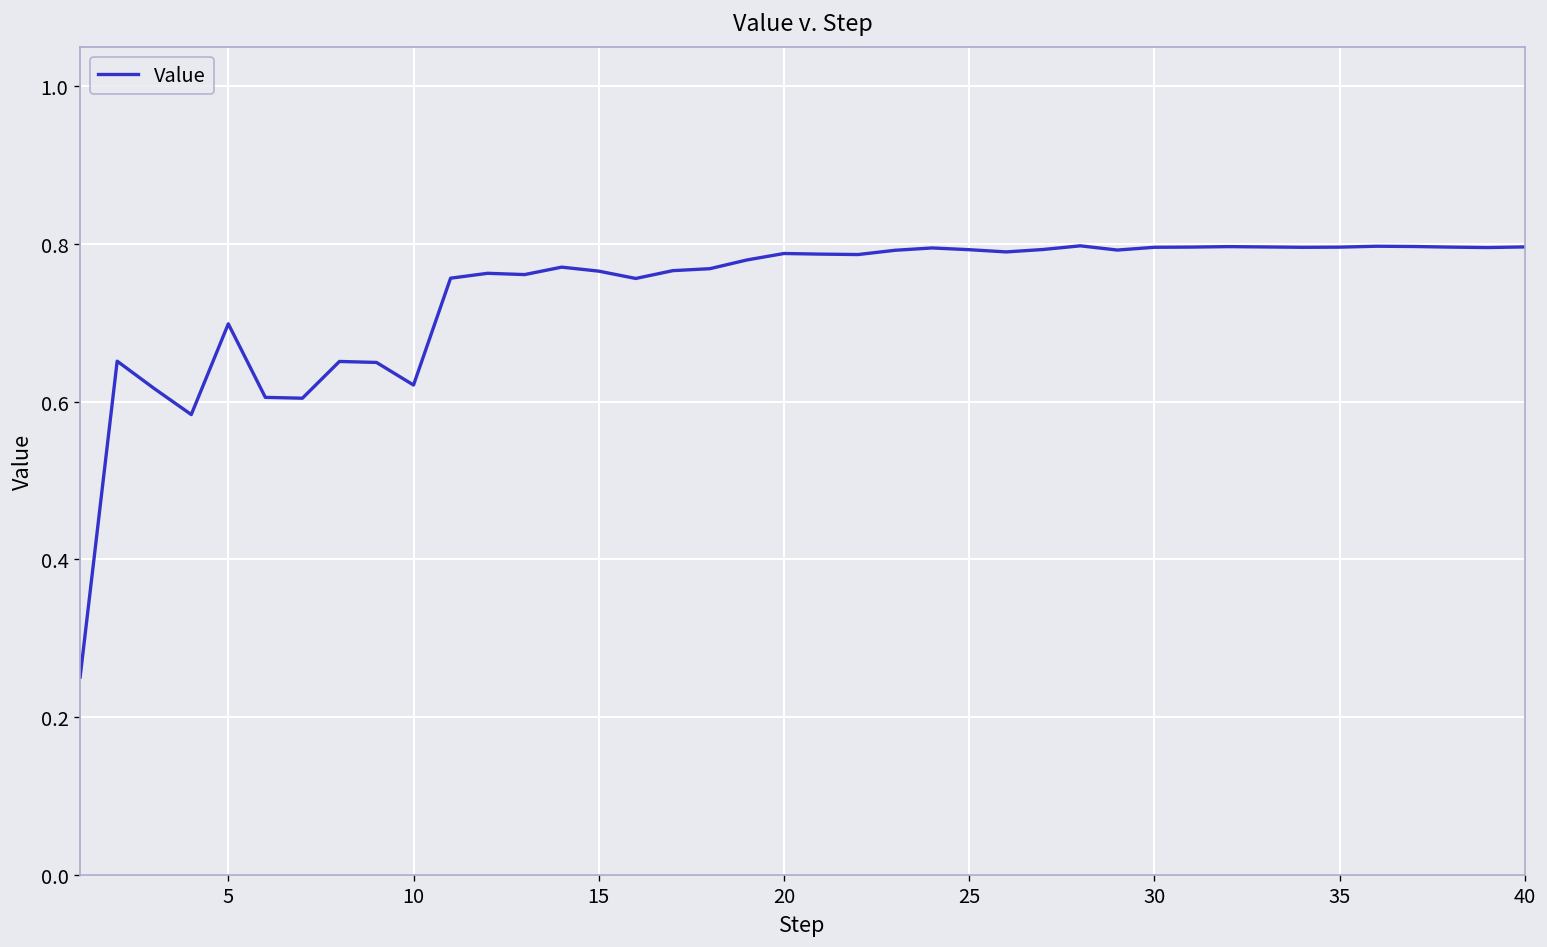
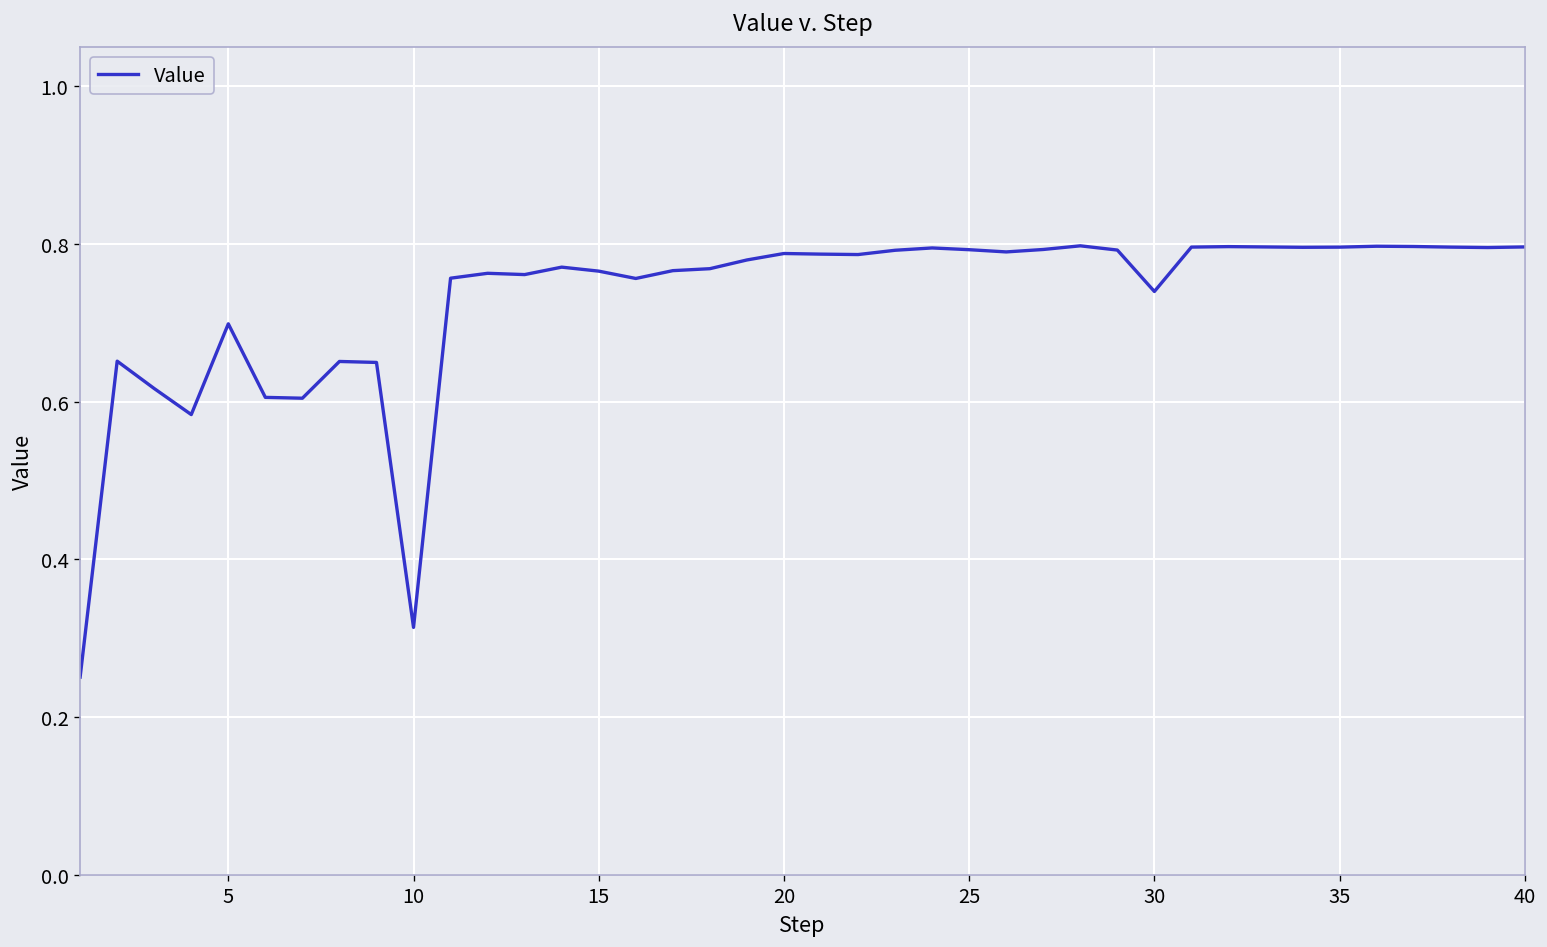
  {
    "5": 0.70,
-   "10": 0.62,
+   "10": 0.31,
    "15": 0.77,
    "20": 0.79,
    "25": 0.79,
-   "30": 0.80,
+   "30": 0.74,
    "35": 0.80,
    "40": 0.80
  }
